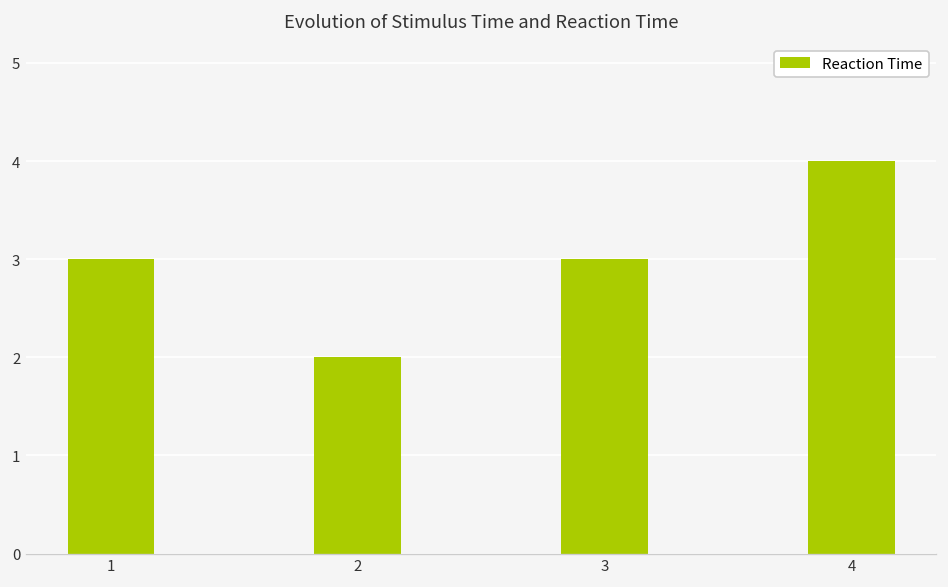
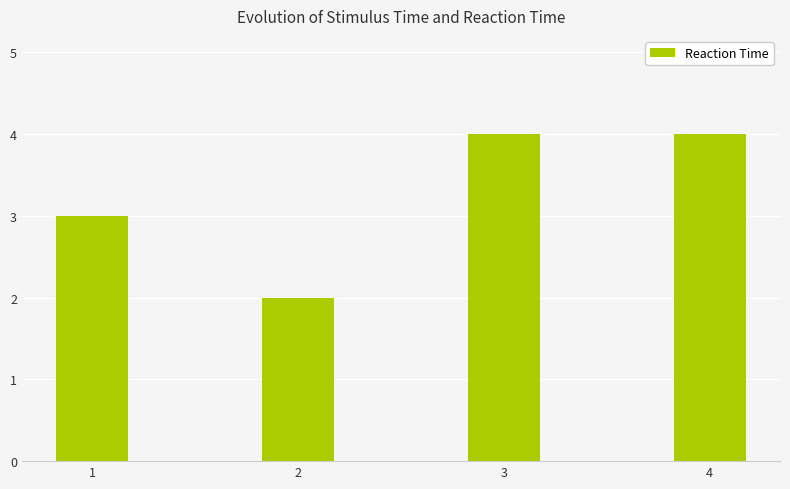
  {
    "1": 3,
    "2": 2,
-   "3": 3,
+   "3": 4,
    "4": 4
  }
